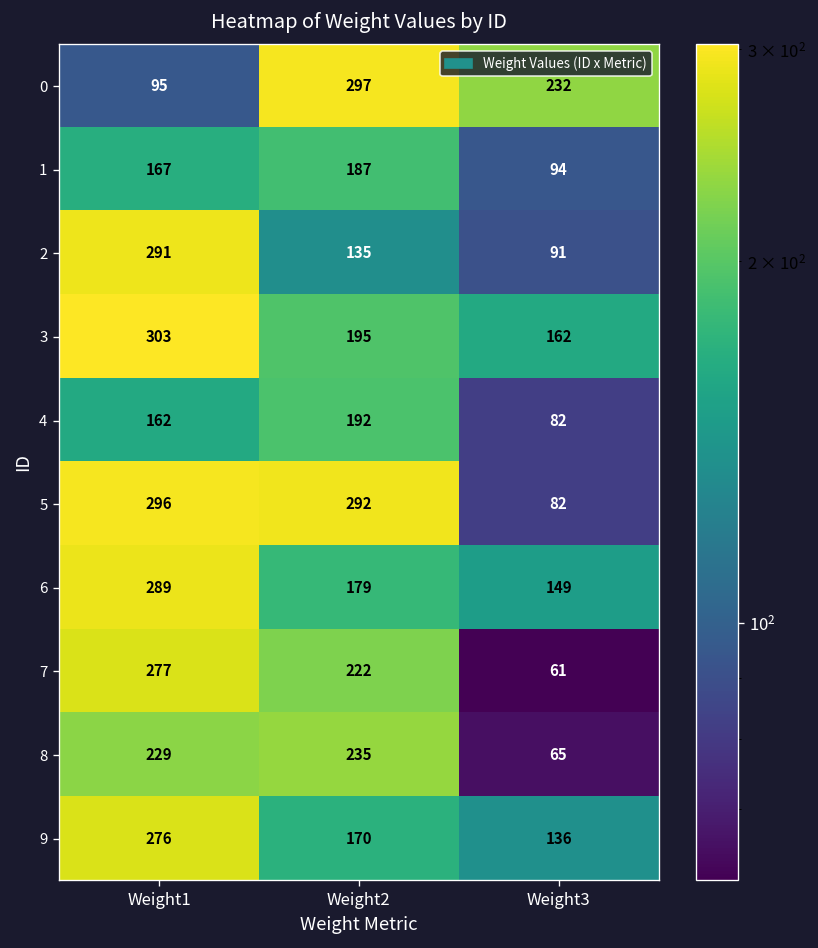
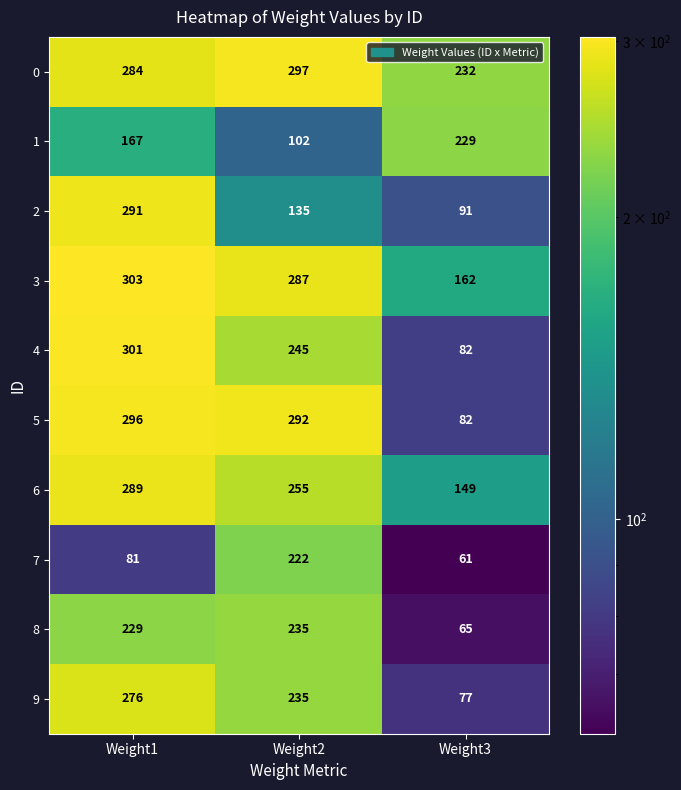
  {
    "0": {
-     "Weight1": 95,
+     "Weight1": 284,
      "Weight2": 297,
      "Weight3": 232
    },
    "1": {
      "Weight1": 167,
-     "Weight2": 187,
-     "Weight3": 94
+     "Weight2": 102,
+     "Weight3": 229
    },
    "2": {
      "Weight1": 291,
      "Weight2": 135,
      "Weight3": 91
    },
    "3": {
      "Weight1": 303,
-     "Weight2": 195,
+     "Weight2": 287,
      "Weight3": 162
    },
    "4": {
-     "Weight1": 162,
-     "Weight2": 192,
+     "Weight1": 301,
+     "Weight2": 245,
      "Weight3": 82
    },
    "5": {
      "Weight1": 296,
      "Weight2": 292,
      "Weight3": 82
    },
    "6": {
      "Weight1": 289,
-     "Weight2": 179,
+     "Weight2": 255,
      "Weight3": 149
    },
    "7": {
-     "Weight1": 277,
+     "Weight1": 81,
      "Weight2": 222,
      "Weight3": 61
    },
    "8": {
      "Weight1": 229,
      "Weight2": 235,
      "Weight3": 65
    },
    "9": {
      "Weight1": 276,
-     "Weight2": 170,
-     "Weight3": 136
+     "Weight2": 235,
+     "Weight3": 77
    }
  }
